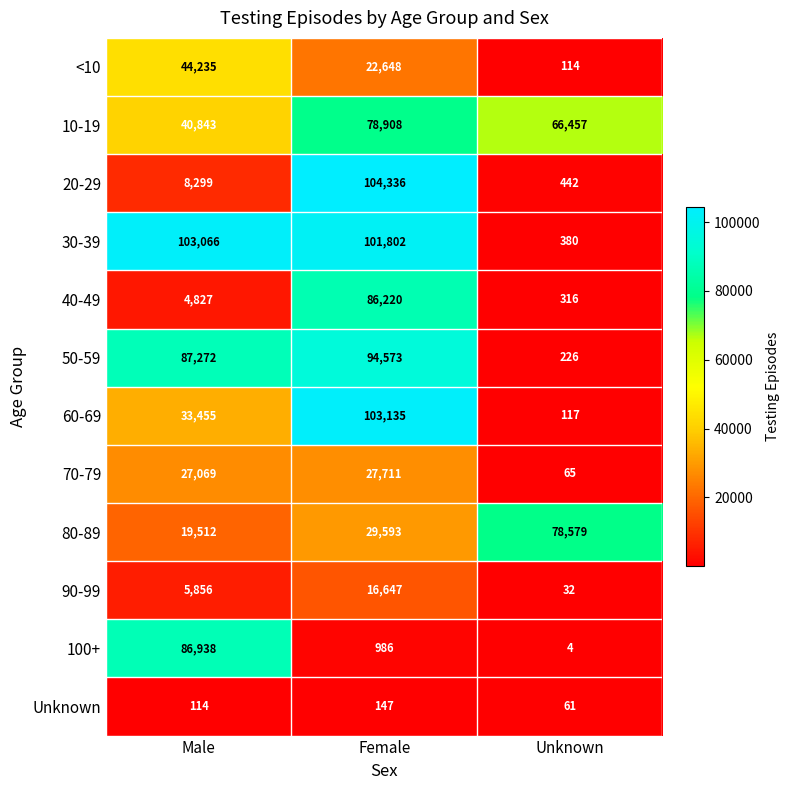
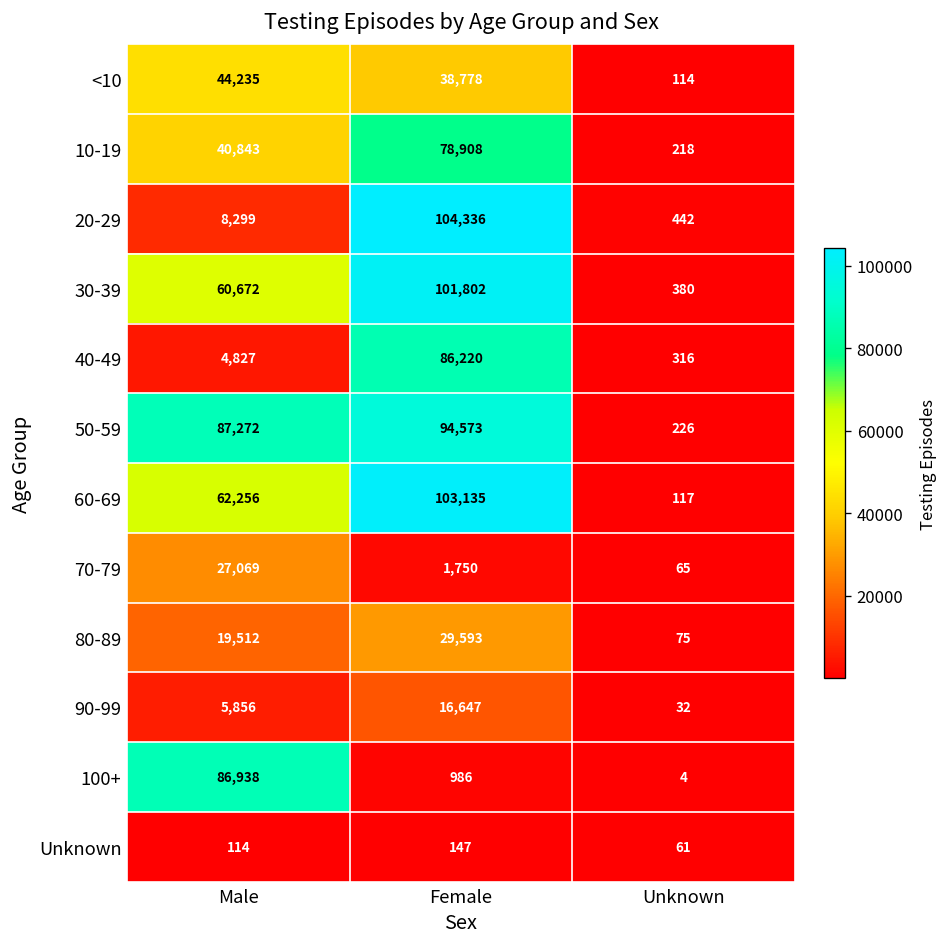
  {
    "<10": {
      "Male": "44,235",
-     "Female": "22,648",
+     "Female": "38,778",
      "Unknown": "114"
    },
    "10-19": {
      "Male": "40,843",
      "Female": "78,908",
-     "Unknown": "66,457"
+     "Unknown": "218"
    },
    "20-29": {
      "Male": "8,299",
      "Female": "104,336",
      "Unknown": "442"
    },
    "30-39": {
-     "Male": "103,066",
+     "Male": "60,672",
      "Female": "101,802",
      "Unknown": "380"
    },
    "40-49": {
      "Male": "4,827",
      "Female": "86,220",
      "Unknown": "316"
    },
    "50-59": {
      "Male": "87,272",
      "Female": "94,573",
      "Unknown": "226"
    },
    "60-69": {
-     "Male": "33,455",
+     "Male": "62,256",
      "Female": "103,135",
      "Unknown": "117"
    },
    "70-79": {
      "Male": "27,069",
-     "Female": "27,711",
+     "Female": "1,750",
      "Unknown": "65"
    },
    "80-89": {
      "Male": "19,512",
      "Female": "29,593",
-     "Unknown": "78,579"
+     "Unknown": "75"
    },
    "90-99": {
      "Male": "5,856",
      "Female": "16,647",
      "Unknown": "32"
    },
    "100+": {
      "Male": "86,938",
      "Female": "986",
      "Unknown": "4"
    },
    "Unknown": {
      "Male": "114",
      "Female": "147",
      "Unknown": "61"
    }
  }
